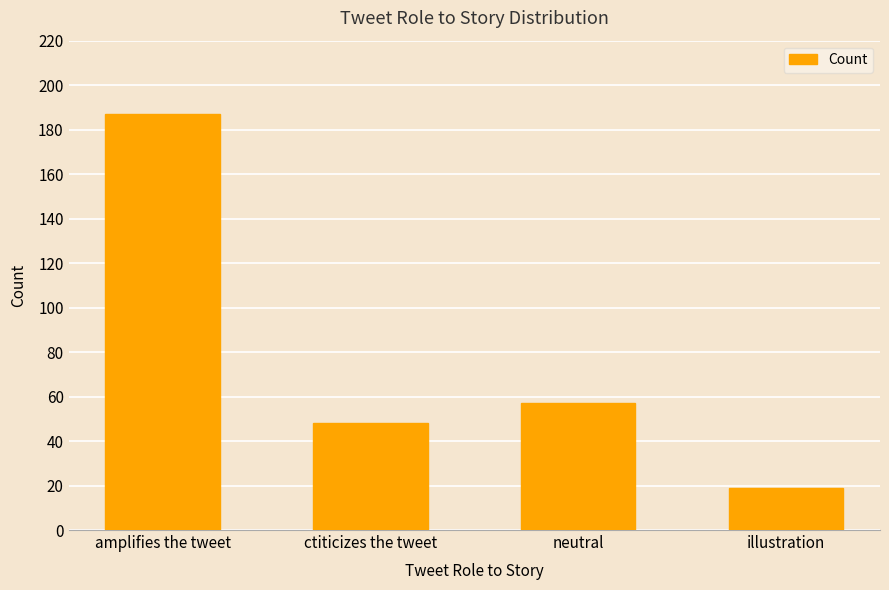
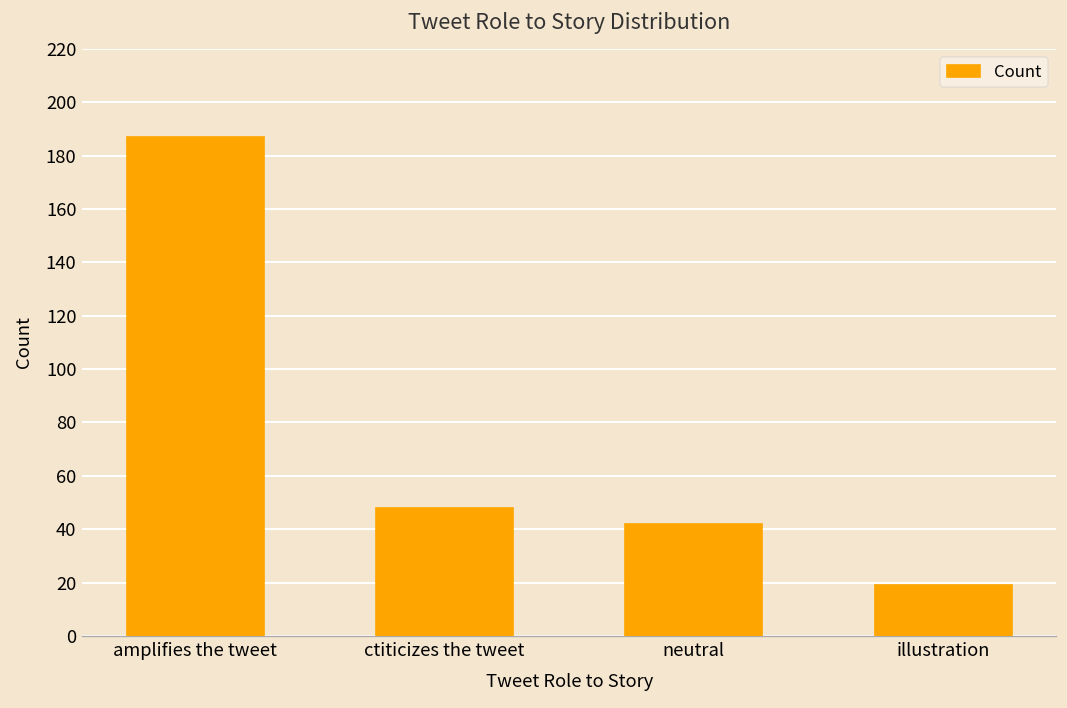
  {
    "amplifies the tweet": 187,
    "ctiticizes the tweet": 48,
-   "neutral": 57,
+   "neutral": 42,
    "illustration": 19
  }
